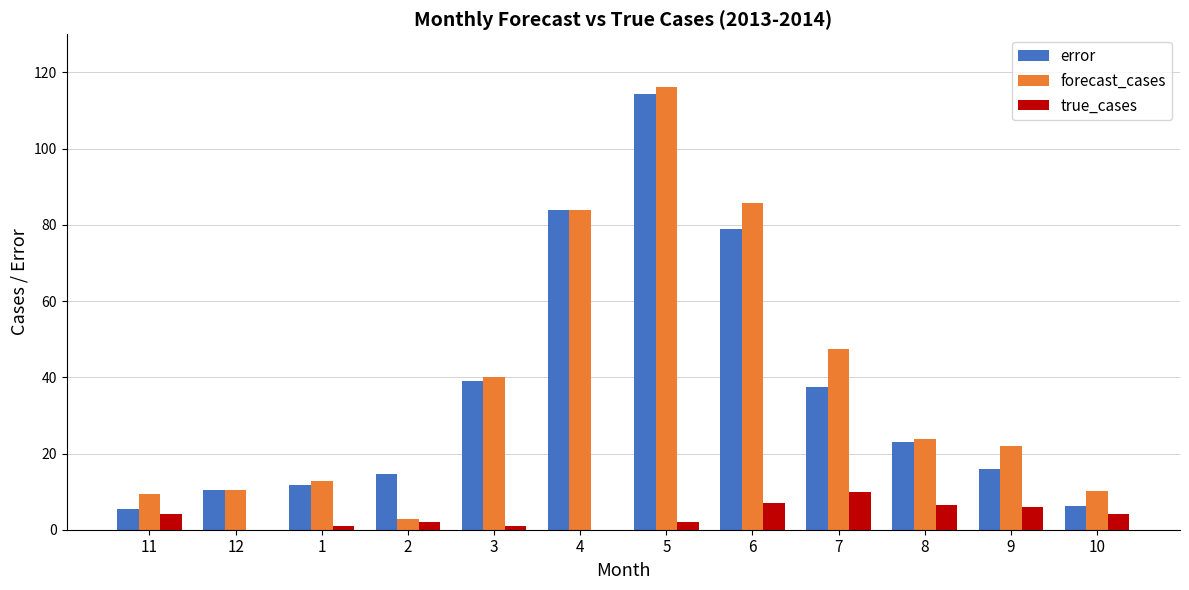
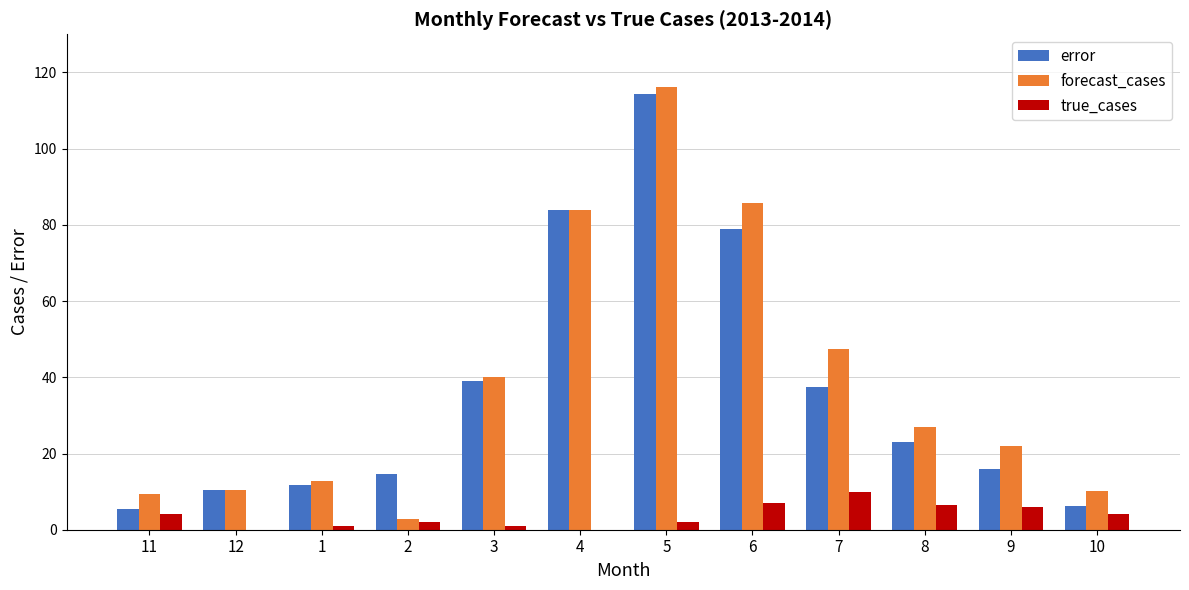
  {
    "error": {
      "11": 5,
      "12": 11,
      "1": 12,
      "2": 15,
      "3": 39,
      "4": 84,
      "5": 114,
      "6": 79,
      "7": 37,
      "8": 23,
      "9": 16,
      "10": 6
    },
    "forecast_cases": {
      "11": 9,
      "12": 11,
      "1": 13,
      "2": 3,
      "3": 40,
      "4": 84,
      "5": 116,
      "6": 86,
      "7": 47,
-     "8": 24,
+     "8": 27,
      "9": 22,
      "10": 10
    },
    "true_cases": {
      "11": 4,
      "12": 0,
      "1": 1,
      "2": 2,
      "3": 1,
      "4": 0,
      "5": 2,
      "6": 7,
      "7": 10,
      "8": 7,
      "9": 6,
      "10": 4
    }
  }
